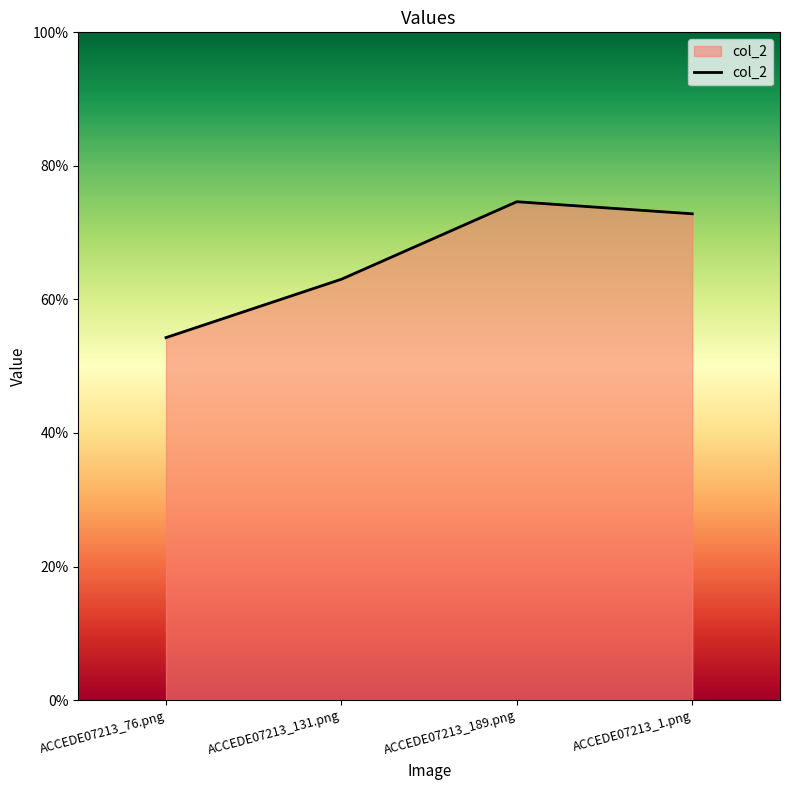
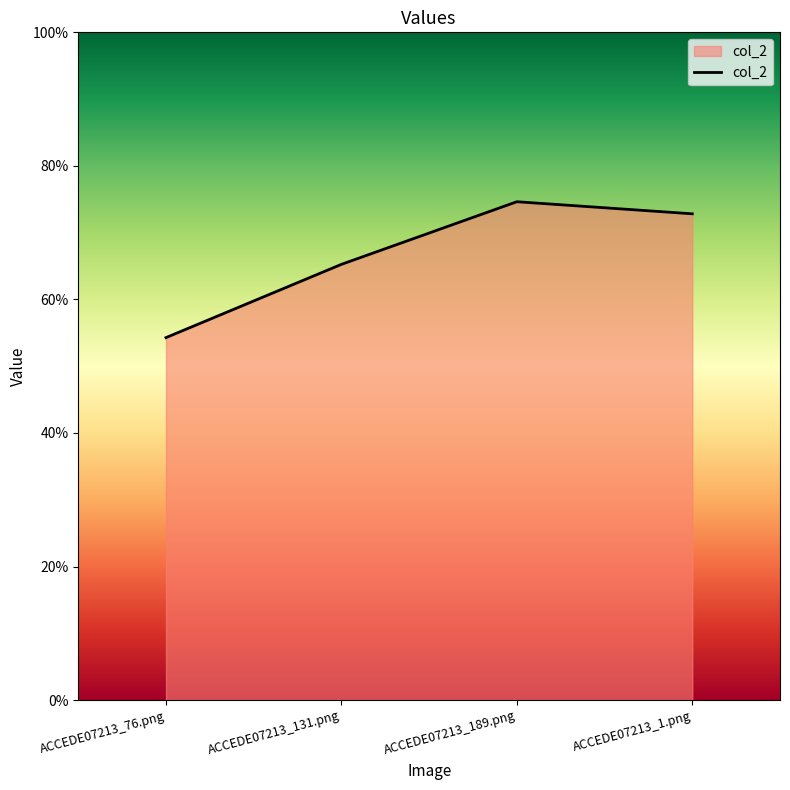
  {
    "ACCEDE07213_76.png": "54%",
-   "ACCEDE07213_131.png": "63%",
+   "ACCEDE07213_131.png": "65%",
    "ACCEDE07213_189.png": "75%",
    "ACCEDE07213_1.png": "73%"
  }
